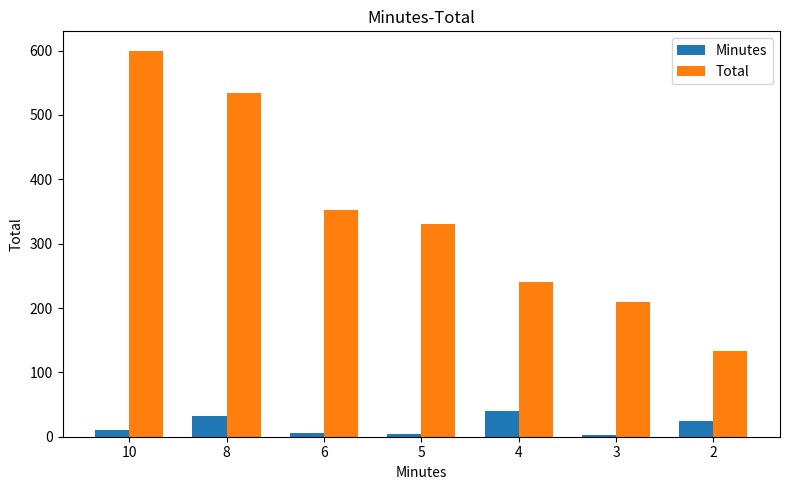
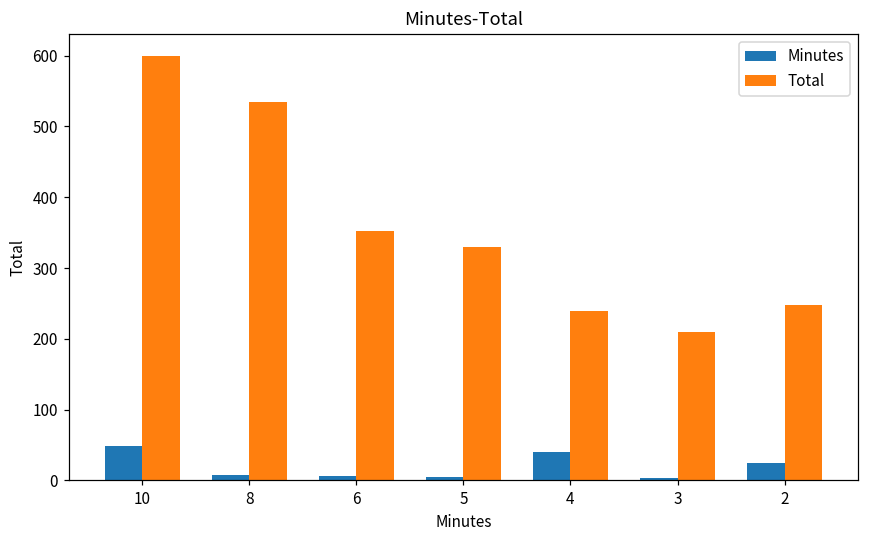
  {
    "Minutes": {
-     "10": 10,
-     "8": 30,
+     "10": 50,
+     "8": 10,
      "6": 10,
      "5": 10,
      "4": 40,
      "2": 30
    },
    "Total": {
      "10": 600,
      "8": 530,
      "6": 350,
      "5": 330,
      "4": 240,
      "3": 210,
-     "2": 130
+     "2": 250
    }
  }
